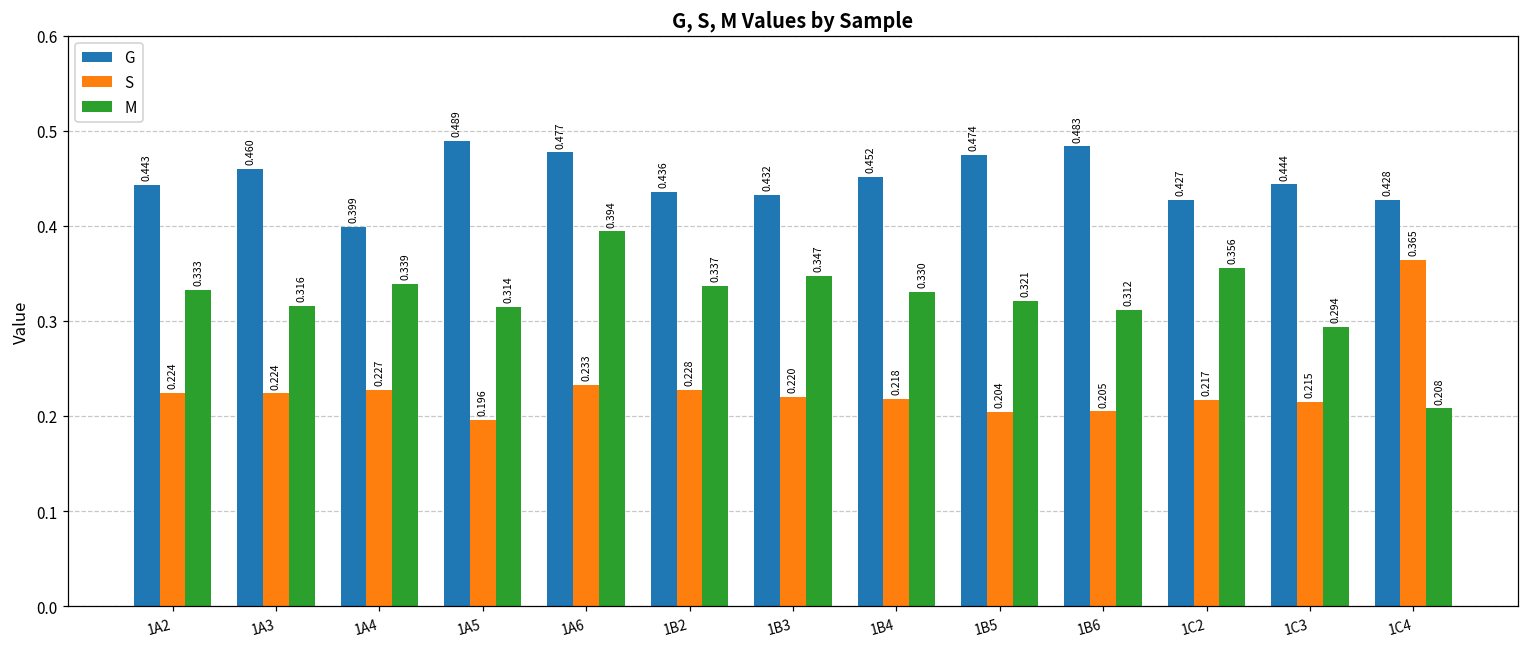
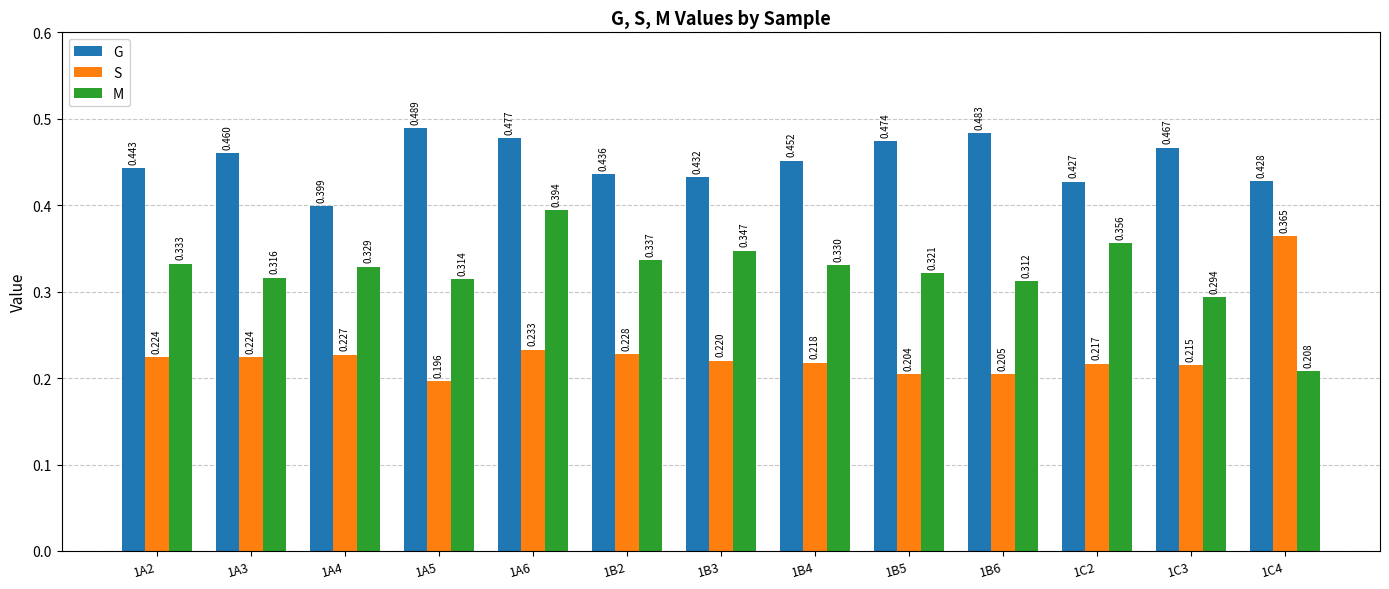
  {
    "G": {
      "1A2": 0.443,
      "1A3": 0.460,
      "1A4": 0.399,
      "1A5": 0.489,
      "1A6": 0.477,
      "1B2": 0.436,
      "1B3": 0.432,
      "1B4": 0.452,
      "1B5": 0.474,
      "1B6": 0.483,
      "1C2": 0.427,
-     "1C3": 0.444,
+     "1C3": 0.467,
      "1C4": 0.428
    },
    "S": {
      "1A2": 0.224,
      "1A3": 0.224,
      "1A4": 0.227,
      "1A5": 0.196,
      "1A6": 0.233,
      "1B2": 0.228,
      "1B3": 0.220,
      "1B4": 0.218,
      "1B5": 0.204,
      "1B6": 0.205,
      "1C2": 0.217,
      "1C3": 0.215,
      "1C4": 0.365
    },
    "M": {
      "1A2": 0.333,
      "1A3": 0.316,
-     "1A4": 0.339,
+     "1A4": 0.329,
      "1A5": 0.314,
      "1A6": 0.394,
      "1B2": 0.337,
      "1B3": 0.347,
      "1B4": 0.330,
      "1B5": 0.321,
      "1B6": 0.312,
      "1C2": 0.356,
      "1C3": 0.294,
      "1C4": 0.208
    }
  }
